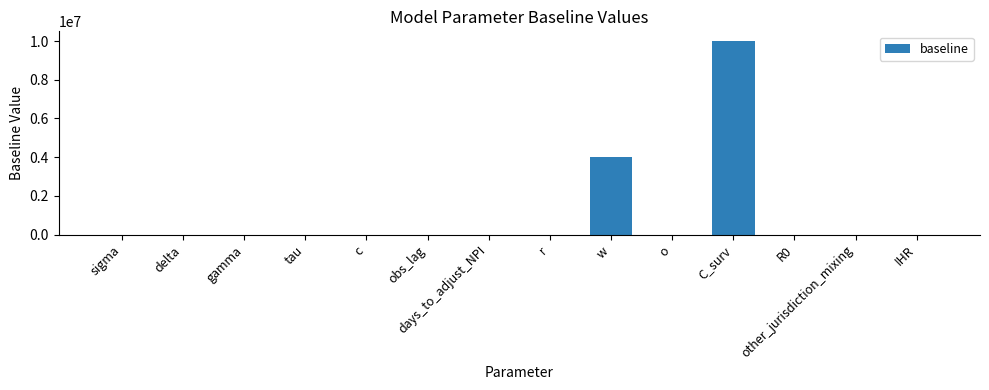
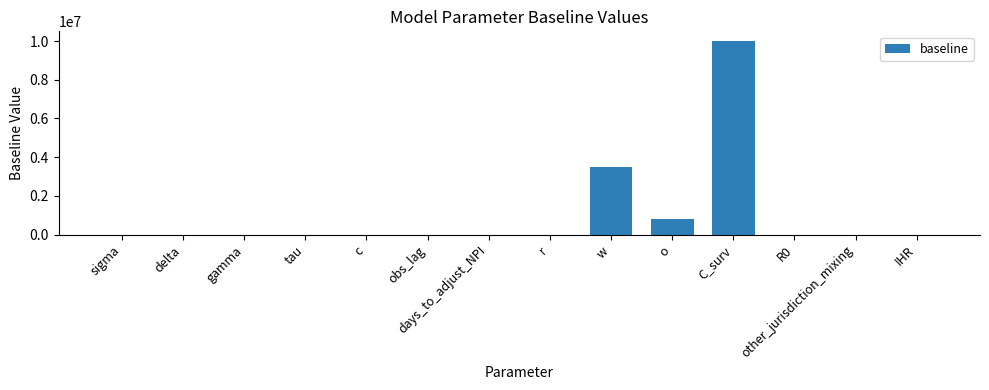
  {
    "c": 0,
-   "w": 4000000,
-   "o": 0,
+   "w": 3500000,
+   "o": 800000,
    "C_surv": 10000000
  }
